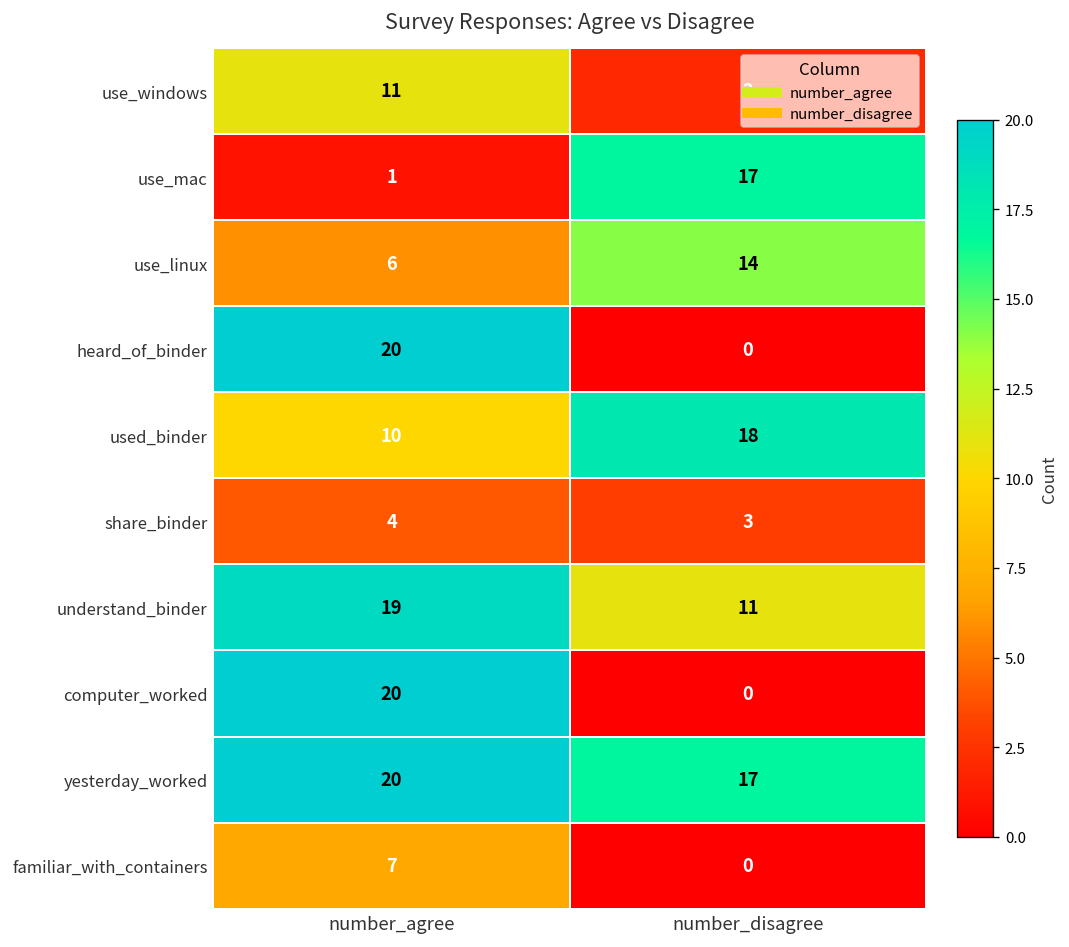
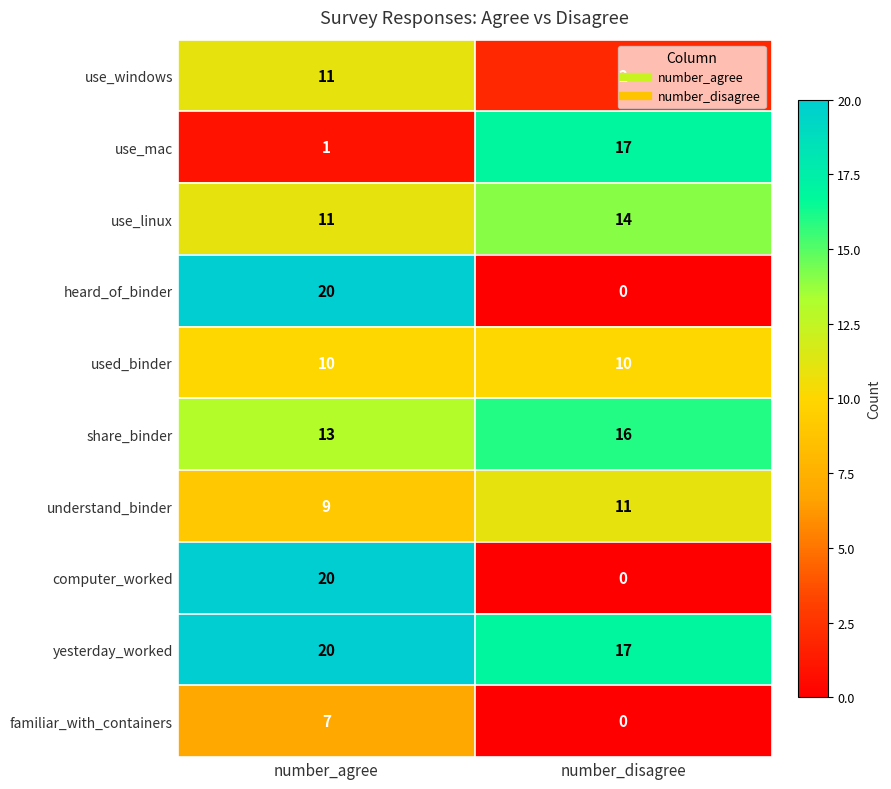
  {
    "use_windows": {
      "number_agree": 11
    },
    "use_mac": {
      "number_agree": 1,
      "number_disagree": 17
    },
    "use_linux": {
-     "number_agree": 6,
+     "number_agree": 11,
      "number_disagree": 14
    },
    "heard_of_binder": {
      "number_agree": 20,
      "number_disagree": 0
    },
    "used_binder": {
      "number_agree": 10,
-     "number_disagree": 18
+     "number_disagree": 10
    },
    "share_binder": {
-     "number_agree": 4,
-     "number_disagree": 3
+     "number_agree": 13,
+     "number_disagree": 16
    },
    "understand_binder": {
-     "number_agree": 19,
+     "number_agree": 9,
      "number_disagree": 11
    },
    "computer_worked": {
      "number_agree": 20,
      "number_disagree": 0
    },
    "yesterday_worked": {
      "number_agree": 20,
      "number_disagree": 17
    },
    "familiar_with_containers": {
      "number_agree": 7,
      "number_disagree": 0
    }
  }
